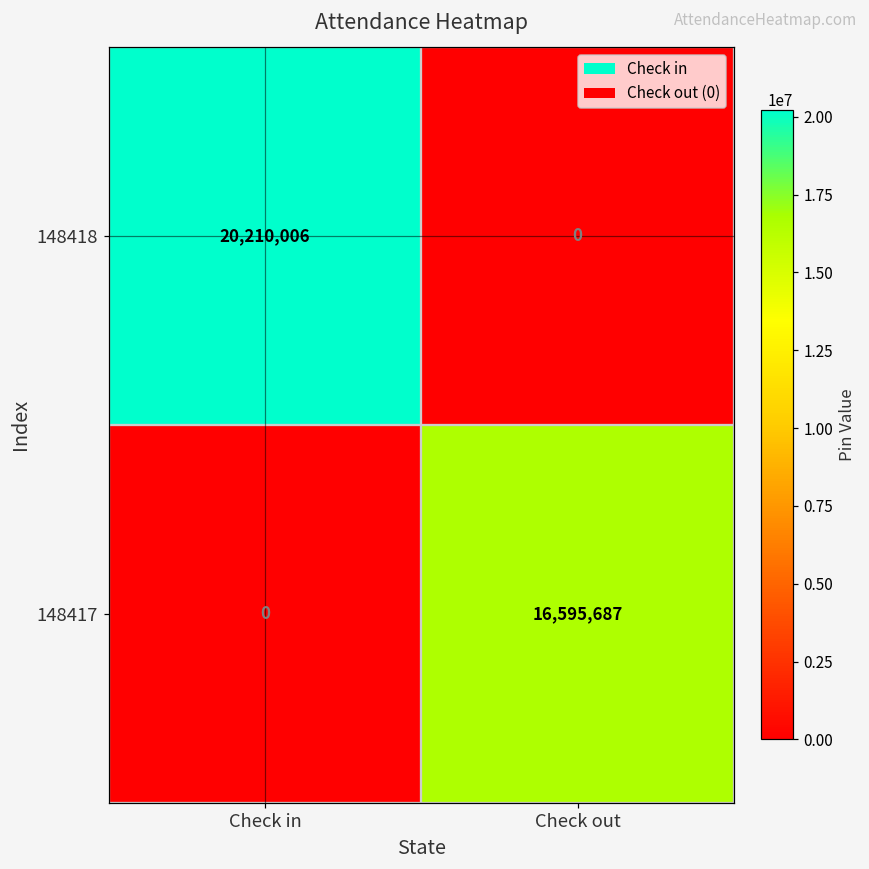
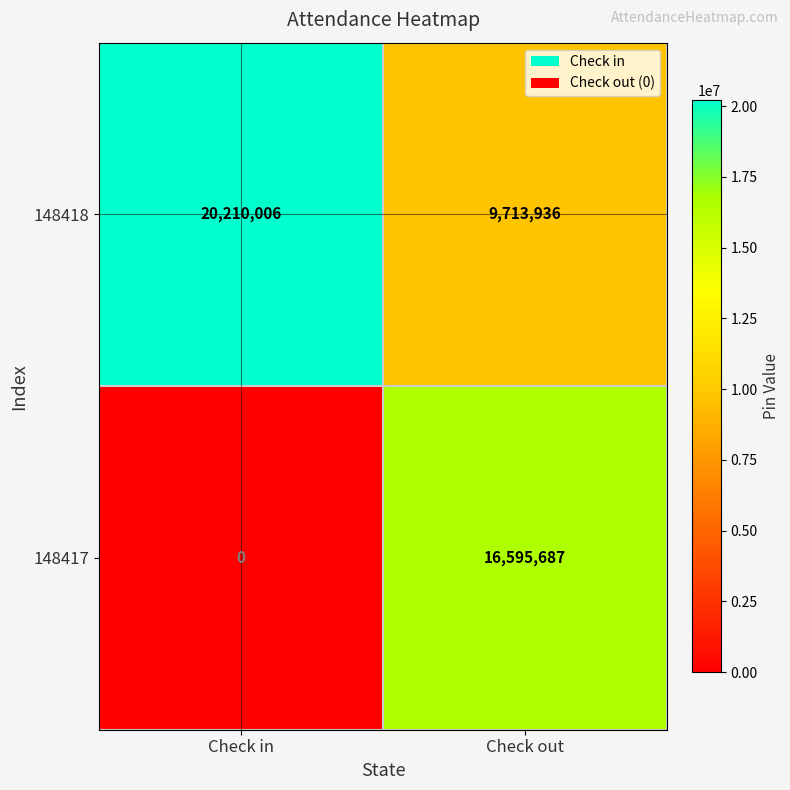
  {
    "148418": {
      "Check in": "20,210,006",
-     "Check out": "0"
+     "Check out": "9,713,936"
    },
    "148417": {
      "Check in": "0",
      "Check out": "16,595,687"
    }
  }
